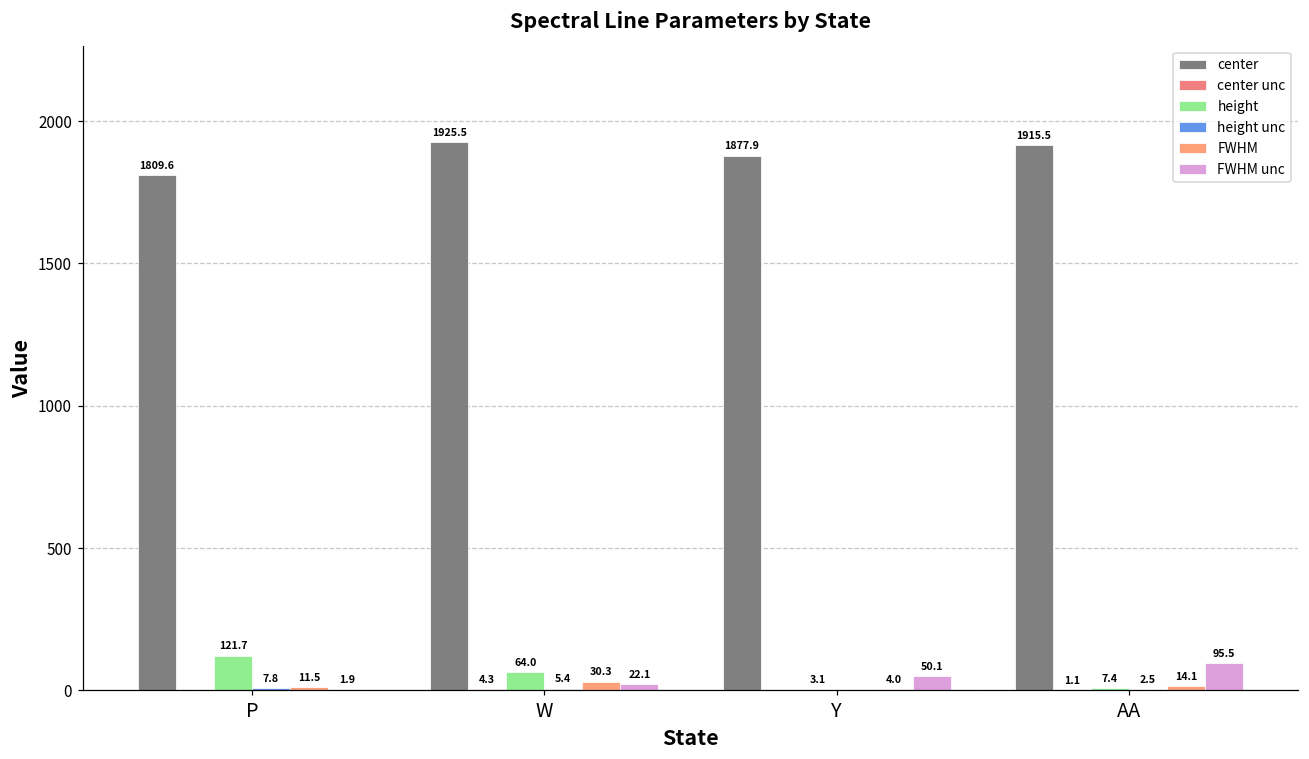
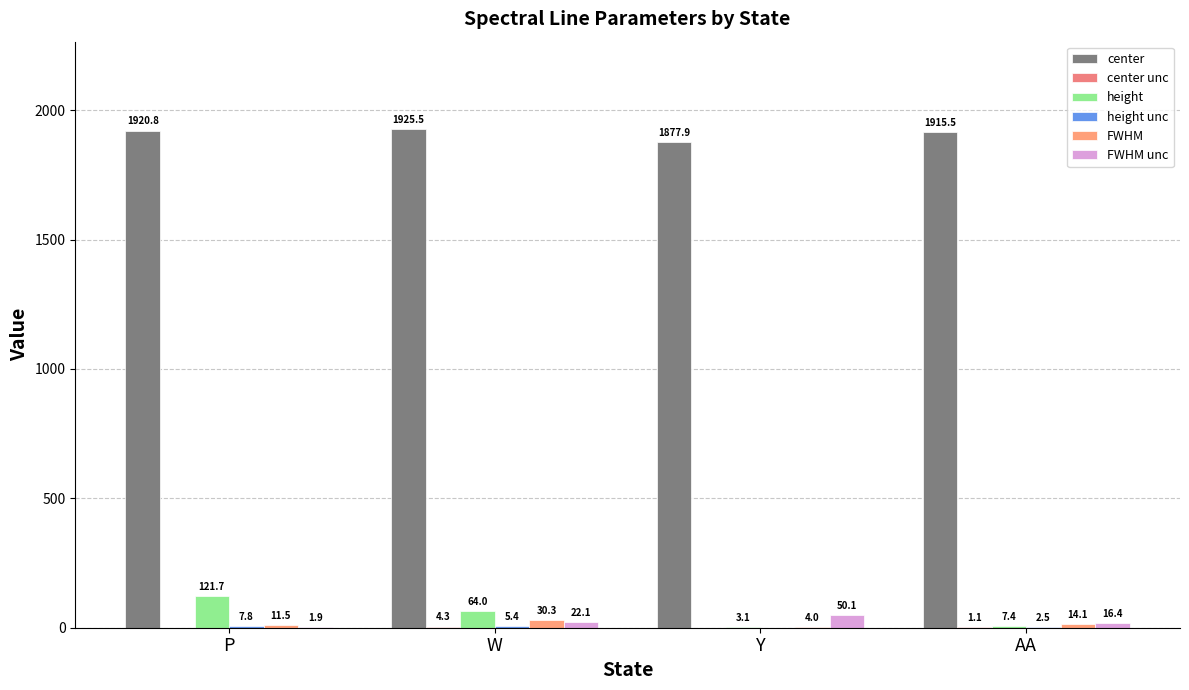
  {
    "center": {
-     "P": 1809.6,
+     "P": 1920.8,
      "W": 1925.5,
      "Y": 1877.9,
      "AA": 1915.5
    },
    "height": {
      "P": 121.7,
      "W": 64.0,
      "Y": 3.1,
      "AA": 7.4
    },
    "height unc": {
      "P": 7.8,
      "W": 5.4,
      "AA": 2.5
    },
    "FWHM unc": {
      "P": 1.9,
      "W": 22.1,
      "Y": 50.1,
-     "AA": 95.5
+     "AA": 16.4
    }
  }
